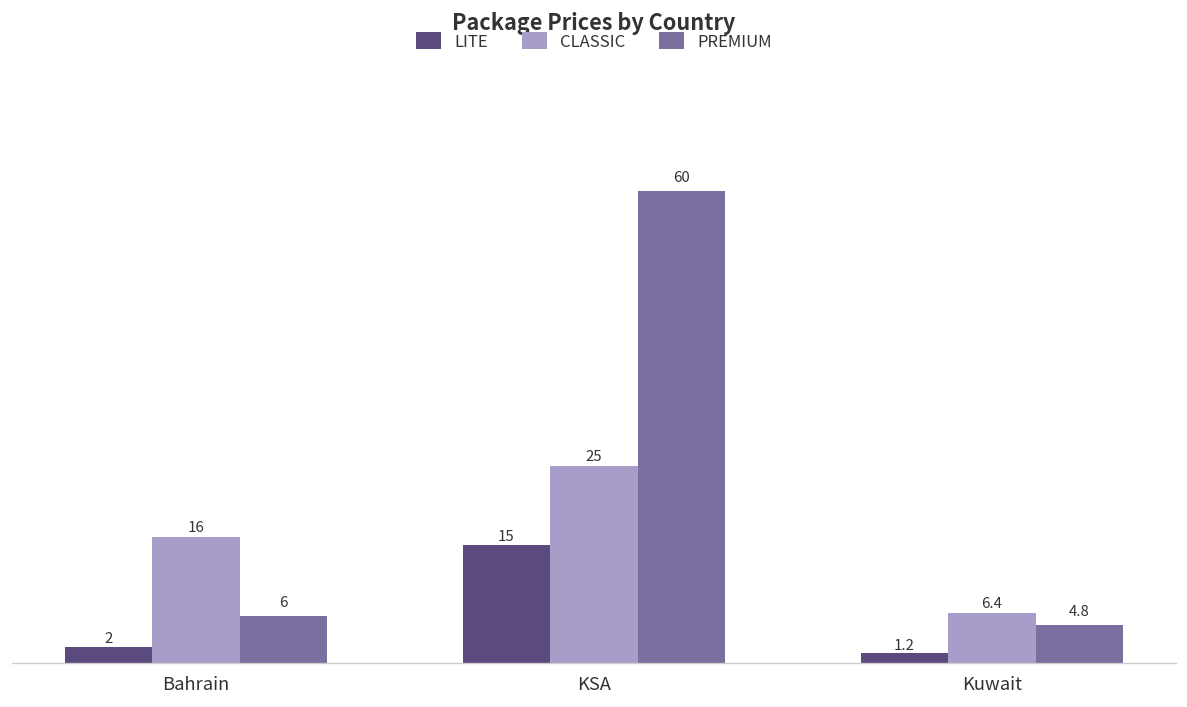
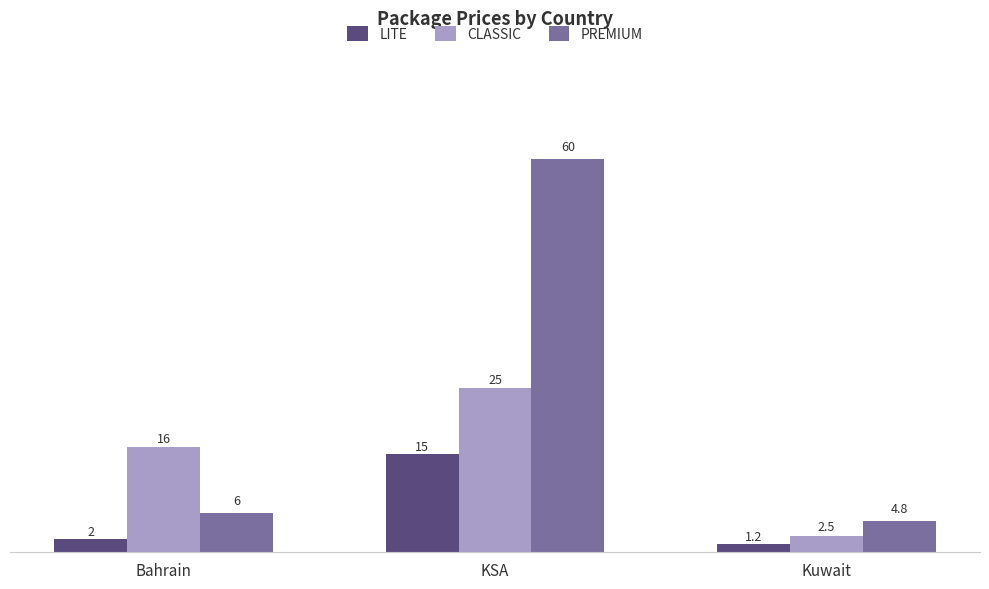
  {
    "CLASSIC": {
      "Bahrain": 16,
      "KSA": 25,
-     "Kuwait": 6.4
+     "Kuwait": 2.5
    }
  }
